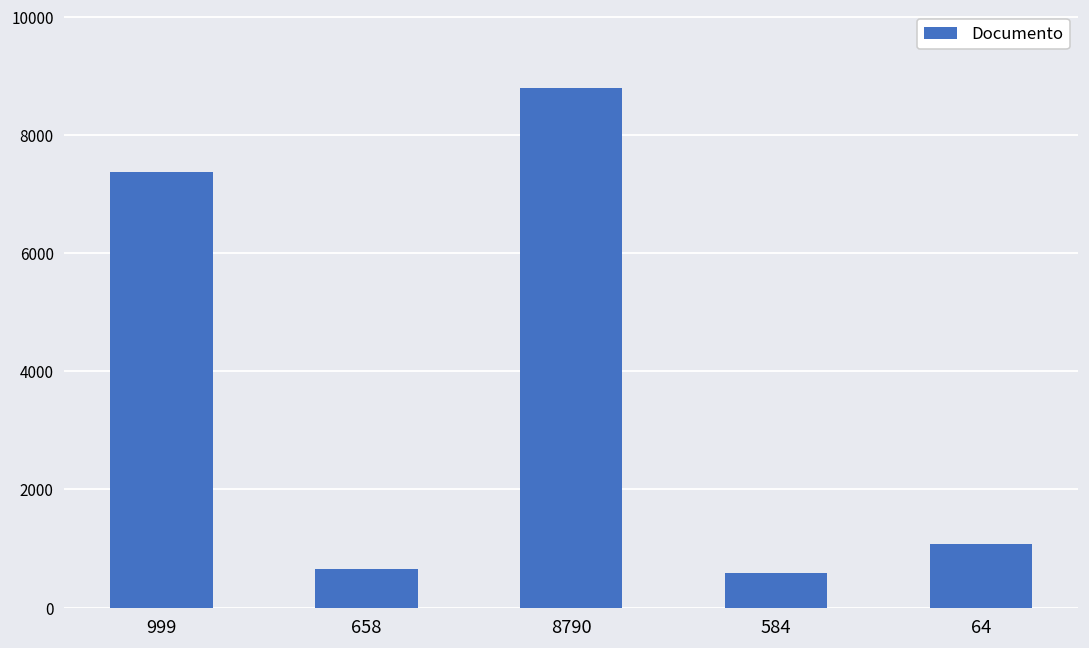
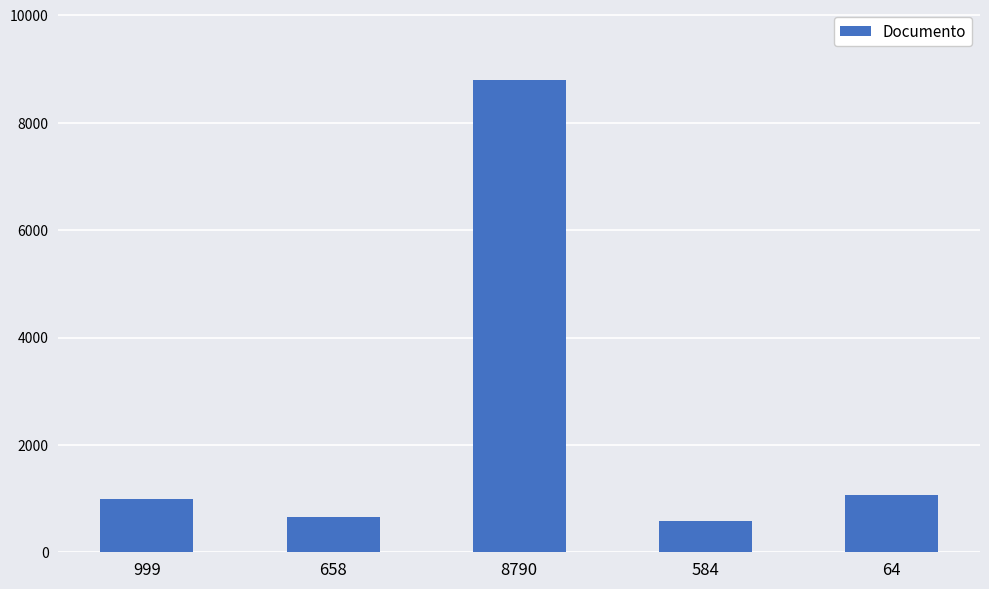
  {
-   "999": 7400,
+   "999": 1000,
    "658": 700,
    "8790": 8800,
    "584": 600,
    "64": 1100
  }
